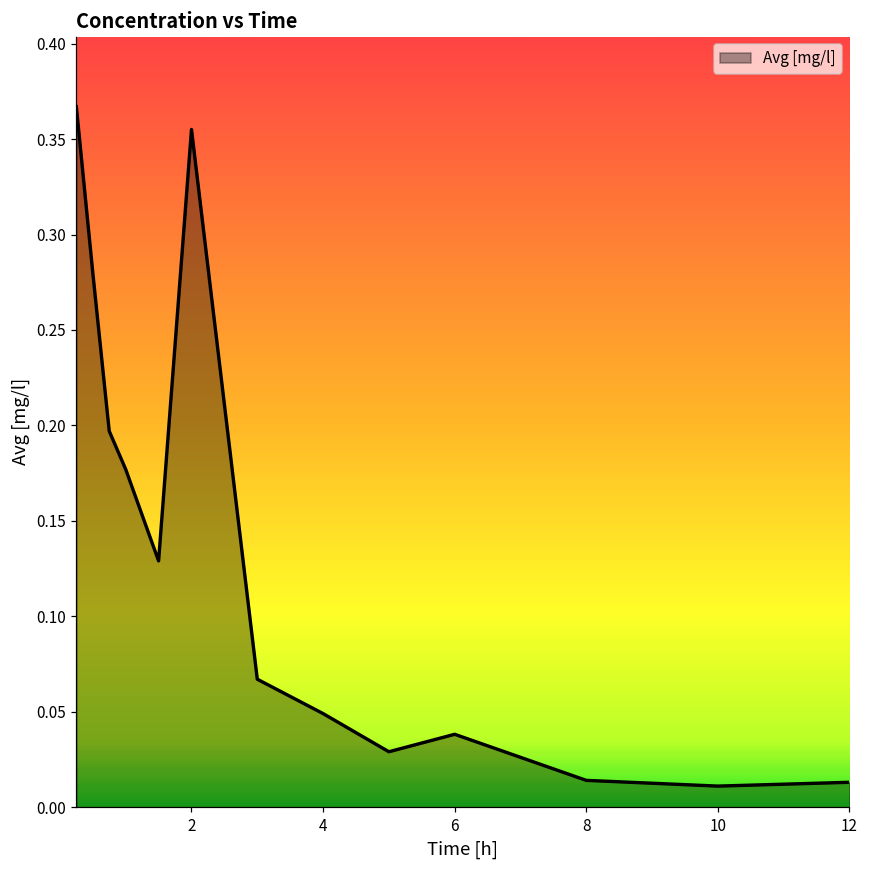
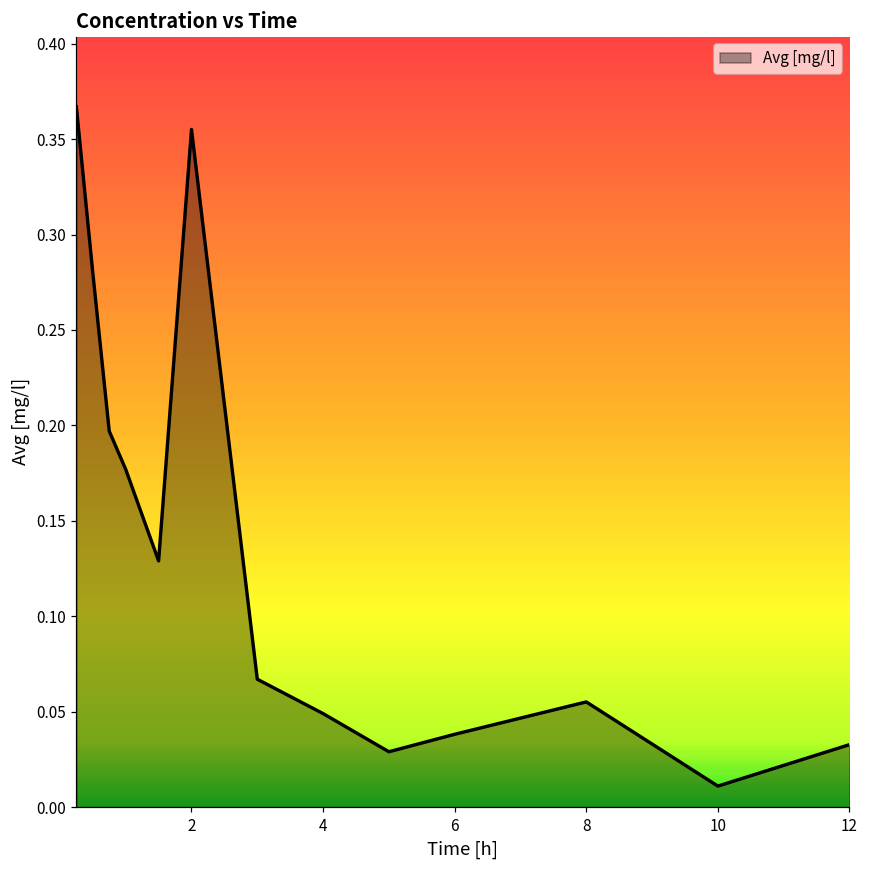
  {
    "2": 0.355,
    "4": 0.049,
    "6": 0.038,
-   "8": 0.014,
+   "8": 0.055,
    "10": 0.011,
-   "12": 0.013
+   "12": 0.033
  }
